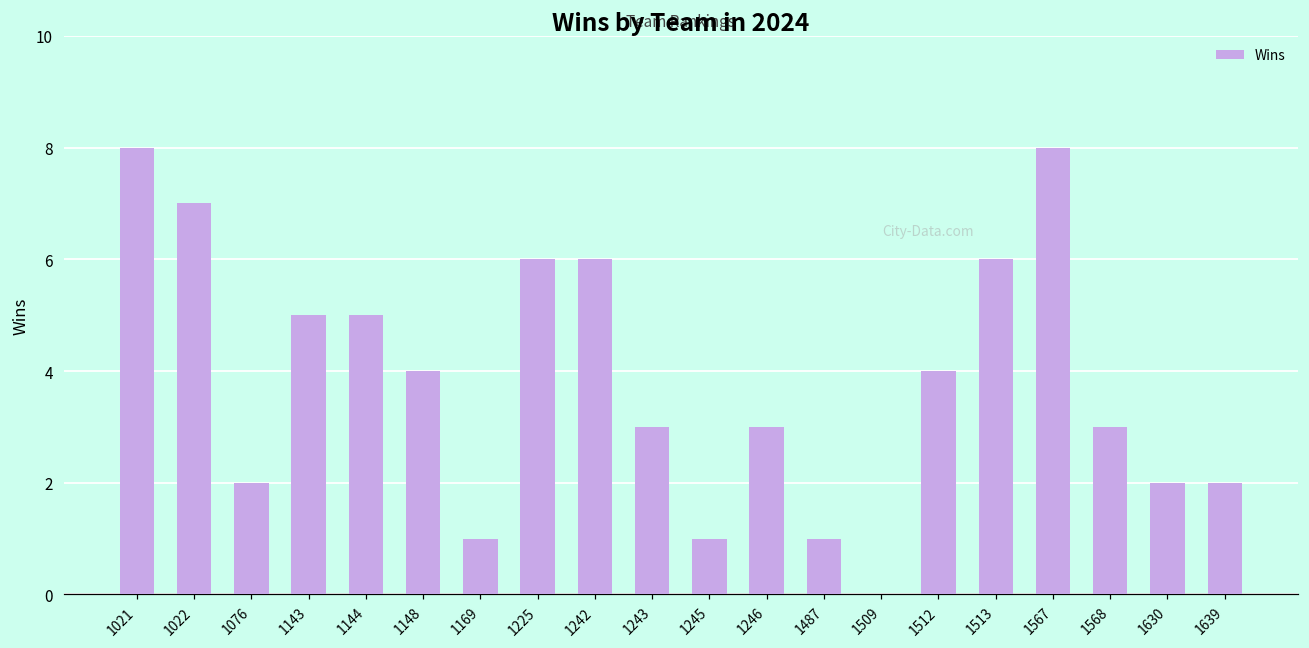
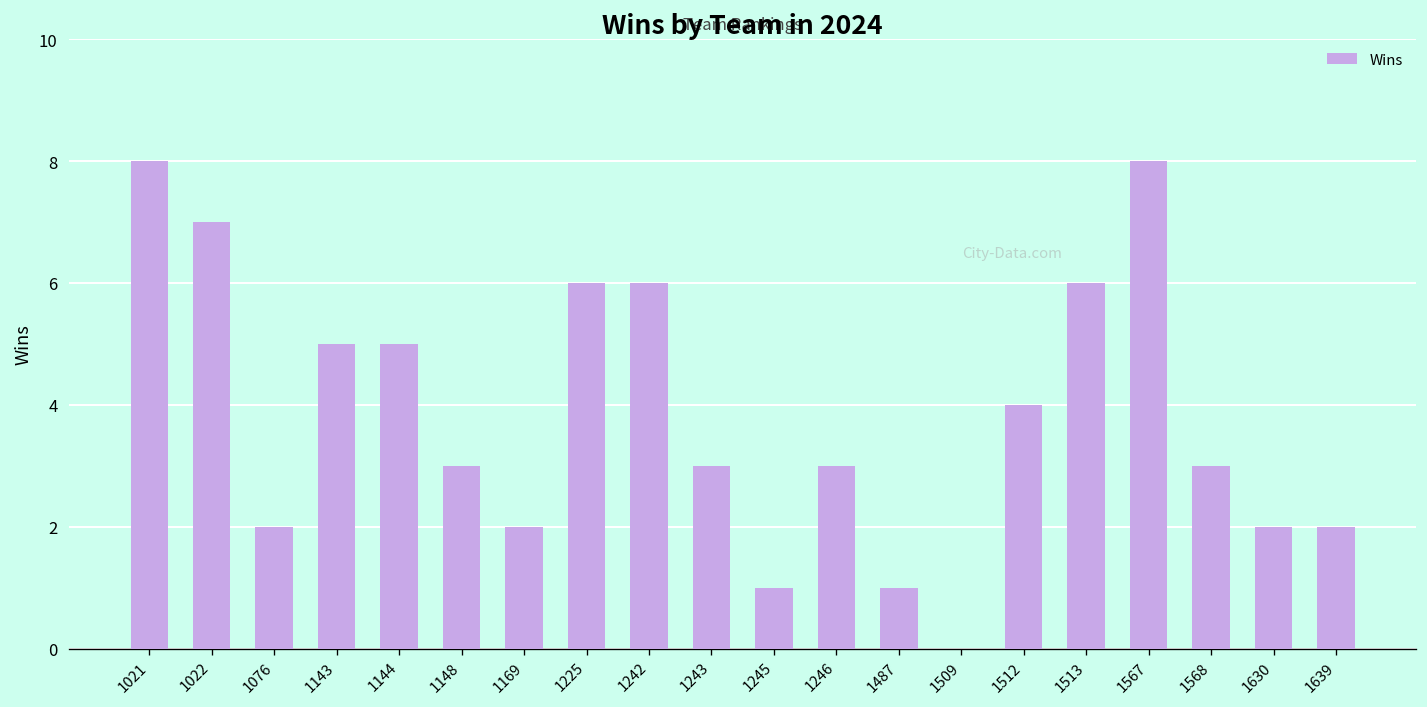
  {
    "1021": 8,
    "1022": 7,
    "1076": 2,
    "1143": 5,
    "1144": 5,
-   "1148": 4,
-   "1169": 1,
+   "1148": 3,
+   "1169": 2,
    "1225": 6,
    "1242": 6,
    "1243": 3,
    "1245": 1,
    "1246": 3,
    "1487": 1,
    "1509": 0,
    "1512": 4,
    "1513": 6,
    "1567": 8,
    "1568": 3,
    "1630": 2,
    "1639": 2
  }
